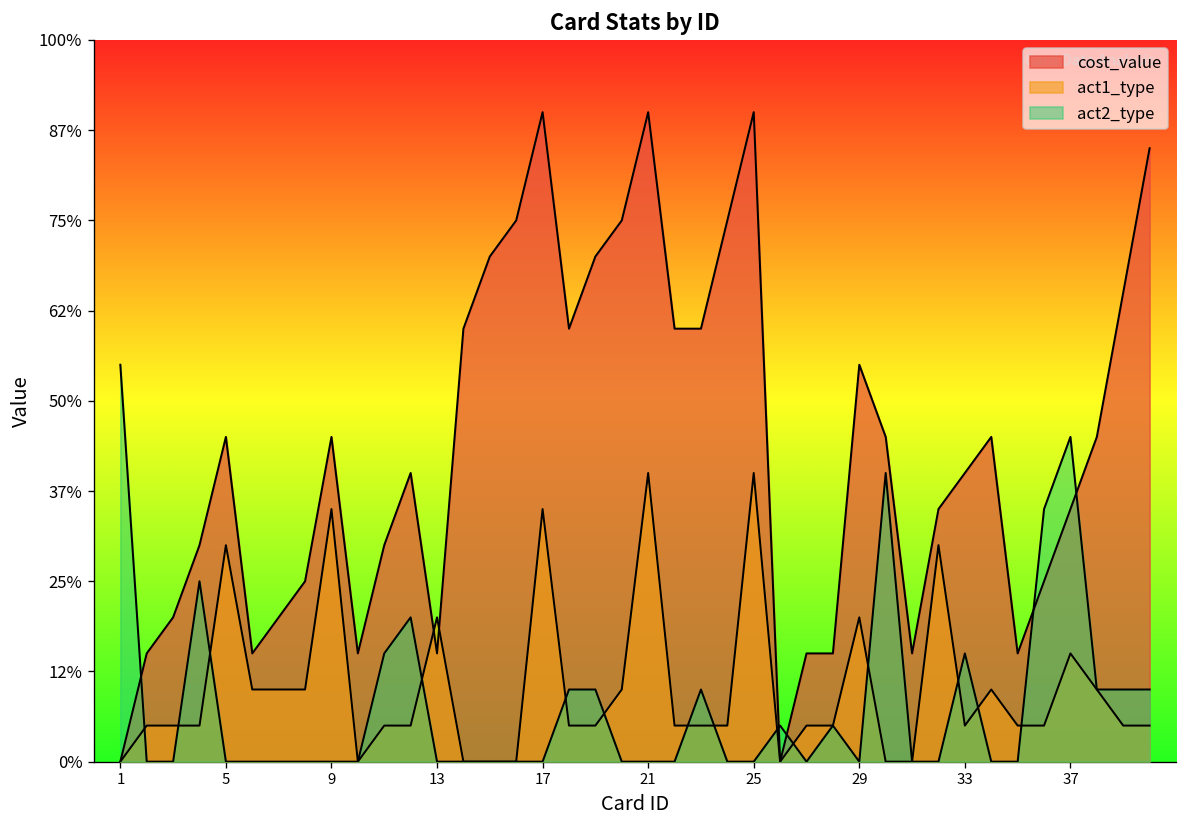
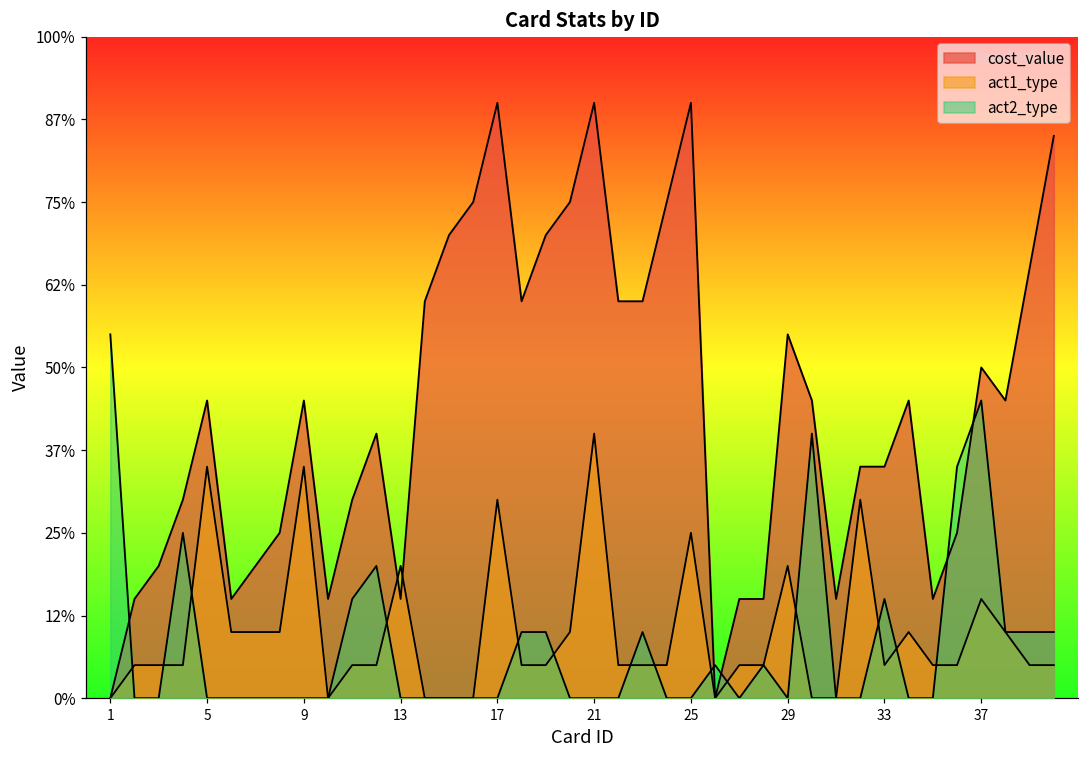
  {
    "cost_value": {
      "5": "45%",
      "9": "45%",
      "13": "15%",
      "17": "90%",
      "21": "90%",
      "25": "90%",
      "29": "55%",
-     "33": "40%",
-     "37": "35%"
+     "33": "35%",
+     "37": "50%"
    },
    "act1_type": {
-     "5": "30%",
+     "5": "35%",
      "9": "35%",
      "13": "20%",
-     "17": "35%",
+     "17": "30%",
      "21": "40%",
-     "25": "40%",
+     "25": "25%",
      "29": "20%",
      "33": "5%",
      "37": "15%"
    },
    "act2_type": {
      "1": "55%",
      "5": "0%",
      "9": "0%",
      "13": "0%",
      "17": "0%",
      "21": "0%",
      "25": "0%",
      "29": "0%",
      "33": "15%",
      "37": "45%"
    }
  }
